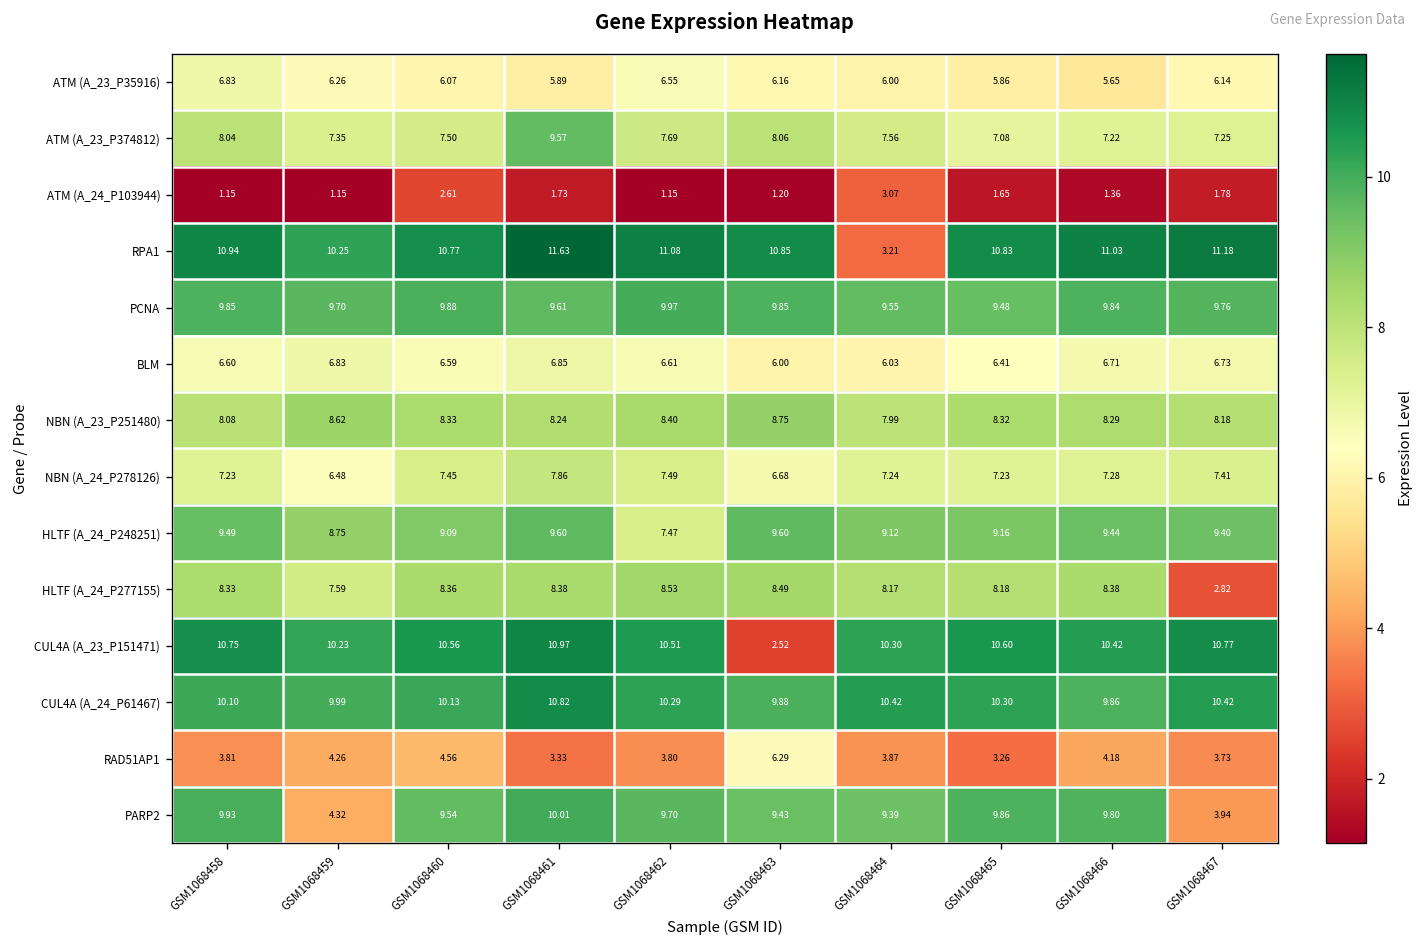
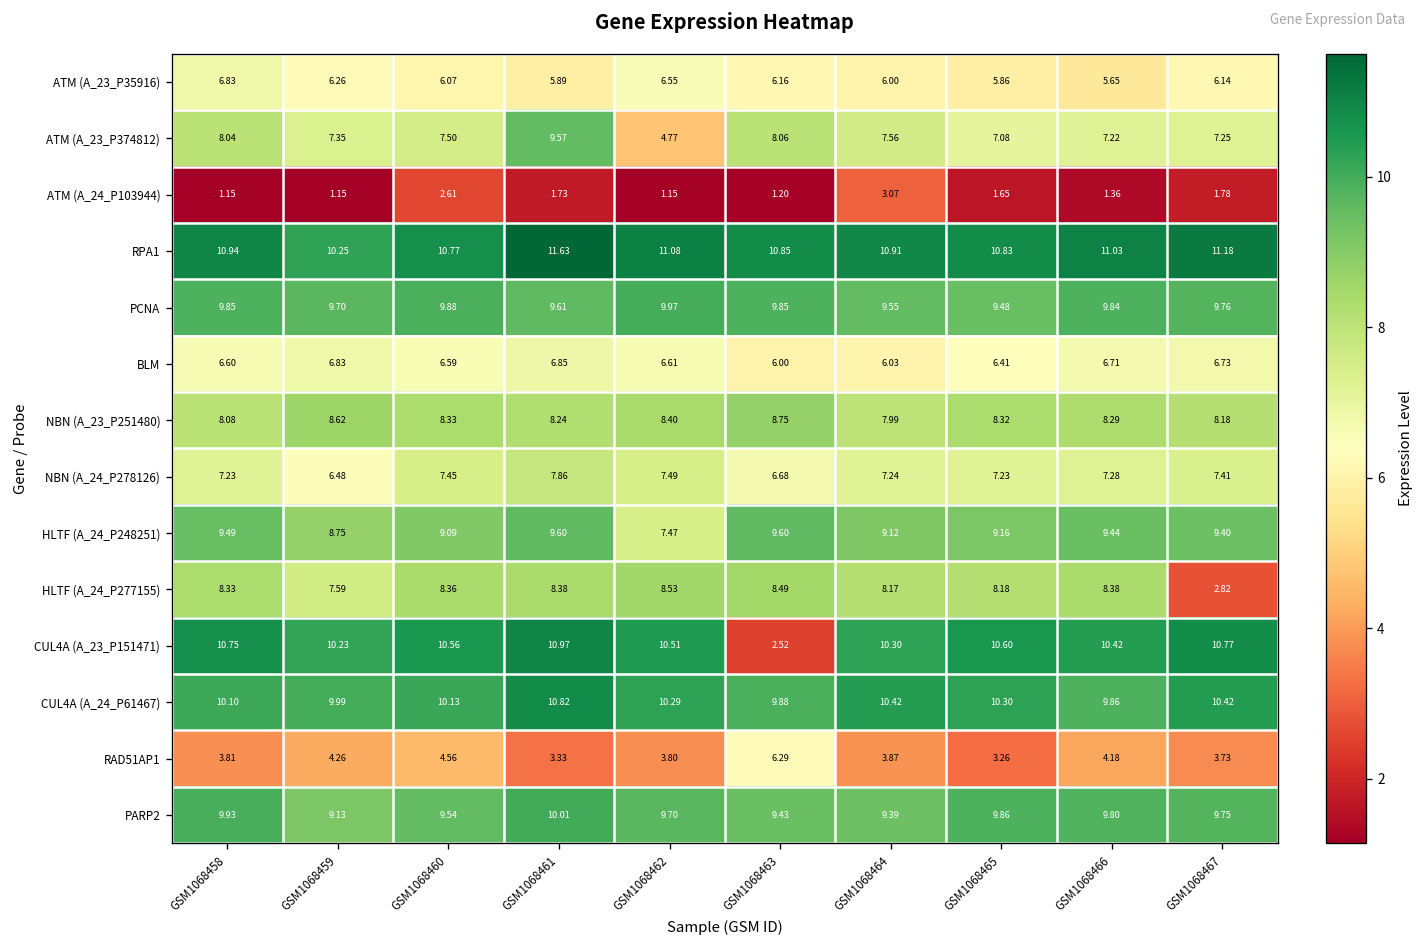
  {
    "ATM (A_23_P35916)": {
      "GSM1068458": 6.83,
      "GSM1068459": 6.26,
      "GSM1068460": 6.07,
      "GSM1068461": 5.89,
      "GSM1068462": 6.55,
      "GSM1068463": 6.16,
      "GSM1068464": 6.00,
      "GSM1068465": 5.86,
      "GSM1068466": 5.65,
      "GSM1068467": 6.14
    },
    "ATM (A_23_P374812)": {
      "GSM1068458": 8.04,
      "GSM1068459": 7.35,
      "GSM1068460": 7.50,
      "GSM1068461": 9.57,
-     "GSM1068462": 7.69,
+     "GSM1068462": 4.77,
      "GSM1068463": 8.06,
      "GSM1068464": 7.56,
      "GSM1068465": 7.08,
      "GSM1068466": 7.22,
      "GSM1068467": 7.25
    },
    "ATM (A_24_P103944)": {
      "GSM1068458": 1.15,
      "GSM1068459": 1.15,
      "GSM1068460": 2.61,
      "GSM1068461": 1.73,
      "GSM1068462": 1.15,
      "GSM1068463": 1.20,
      "GSM1068464": 3.07,
      "GSM1068465": 1.65,
      "GSM1068466": 1.36,
      "GSM1068467": 1.78
    },
    "RPA1": {
      "GSM1068458": 10.94,
      "GSM1068459": 10.25,
      "GSM1068460": 10.77,
      "GSM1068461": 11.63,
      "GSM1068462": 11.08,
      "GSM1068463": 10.85,
-     "GSM1068464": 3.21,
+     "GSM1068464": 10.91,
      "GSM1068465": 10.83,
      "GSM1068466": 11.03,
      "GSM1068467": 11.18
    },
    "PCNA": {
      "GSM1068458": 9.85,
      "GSM1068459": 9.70,
      "GSM1068460": 9.88,
      "GSM1068461": 9.61,
      "GSM1068462": 9.97,
      "GSM1068463": 9.85,
      "GSM1068464": 9.55,
      "GSM1068465": 9.48,
      "GSM1068466": 9.84,
      "GSM1068467": 9.76
    },
    "BLM": {
      "GSM1068458": 6.60,
      "GSM1068459": 6.83,
      "GSM1068460": 6.59,
      "GSM1068461": 6.85,
      "GSM1068462": 6.61,
      "GSM1068463": 6.00,
      "GSM1068464": 6.03,
      "GSM1068465": 6.41,
      "GSM1068466": 6.71,
      "GSM1068467": 6.73
    },
    "NBN (A_23_P251480)": {
      "GSM1068458": 8.08,
      "GSM1068459": 8.62,
      "GSM1068460": 8.33,
      "GSM1068461": 8.24,
      "GSM1068462": 8.40,
      "GSM1068463": 8.75,
      "GSM1068464": 7.99,
      "GSM1068465": 8.32,
      "GSM1068466": 8.29,
      "GSM1068467": 8.18
    },
    "NBN (A_24_P278126)": {
      "GSM1068458": 7.23,
      "GSM1068459": 6.48,
      "GSM1068460": 7.45,
      "GSM1068461": 7.86,
      "GSM1068462": 7.49,
      "GSM1068463": 6.68,
      "GSM1068464": 7.24,
      "GSM1068465": 7.23,
      "GSM1068466": 7.28,
      "GSM1068467": 7.41
    },
    "HLTF (A_24_P248251)": {
      "GSM1068458": 9.49,
      "GSM1068459": 8.75,
      "GSM1068460": 9.09,
      "GSM1068461": 9.60,
      "GSM1068462": 7.47,
      "GSM1068463": 9.60,
      "GSM1068464": 9.12,
      "GSM1068465": 9.16,
      "GSM1068466": 9.44,
      "GSM1068467": 9.40
    },
    "HLTF (A_24_P277155)": {
      "GSM1068458": 8.33,
      "GSM1068459": 7.59,
      "GSM1068460": 8.36,
      "GSM1068461": 8.38,
      "GSM1068462": 8.53,
      "GSM1068463": 8.49,
      "GSM1068464": 8.17,
      "GSM1068465": 8.18,
      "GSM1068466": 8.38,
      "GSM1068467": 2.82
    },
    "CUL4A (A_23_P151471)": {
      "GSM1068458": 10.75,
      "GSM1068459": 10.23,
      "GSM1068460": 10.56,
      "GSM1068461": 10.97,
      "GSM1068462": 10.51,
      "GSM1068463": 2.52,
      "GSM1068464": 10.30,
      "GSM1068465": 10.60,
      "GSM1068466": 10.42,
      "GSM1068467": 10.77
    },
    "CUL4A (A_24_P61467)": {
      "GSM1068458": 10.10,
      "GSM1068459": 9.99,
      "GSM1068460": 10.13,
      "GSM1068461": 10.82,
      "GSM1068462": 10.29,
      "GSM1068463": 9.88,
      "GSM1068464": 10.42,
      "GSM1068465": 10.30,
      "GSM1068466": 9.86,
      "GSM1068467": 10.42
    },
    "RAD51AP1": {
      "GSM1068458": 3.81,
      "GSM1068459": 4.26,
      "GSM1068460": 4.56,
      "GSM1068461": 3.33,
      "GSM1068462": 3.80,
      "GSM1068463": 6.29,
      "GSM1068464": 3.87,
      "GSM1068465": 3.26,
      "GSM1068466": 4.18,
      "GSM1068467": 3.73
    },
    "PARP2": {
      "GSM1068458": 9.93,
-     "GSM1068459": 4.32,
+     "GSM1068459": 9.13,
      "GSM1068460": 9.54,
      "GSM1068461": 10.01,
      "GSM1068462": 9.70,
      "GSM1068463": 9.43,
      "GSM1068464": 9.39,
      "GSM1068465": 9.86,
      "GSM1068466": 9.80,
-     "GSM1068467": 3.94
+     "GSM1068467": 9.75
    }
  }
